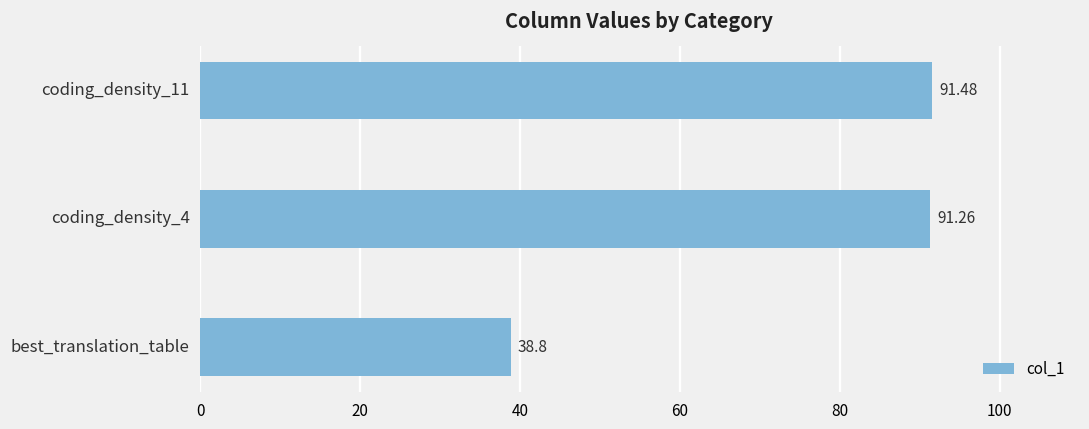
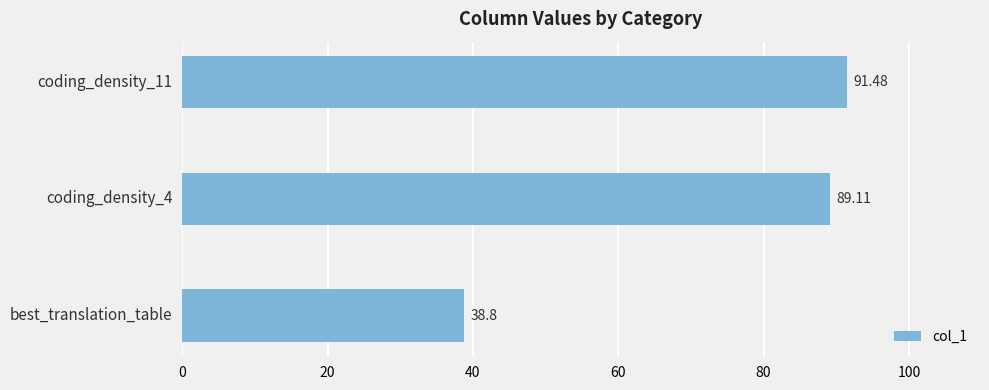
  {
    "coding_density_11": 91.48,
-   "coding_density_4": 91.26,
+   "coding_density_4": 89.11,
    "best_translation_table": 38.8
  }
